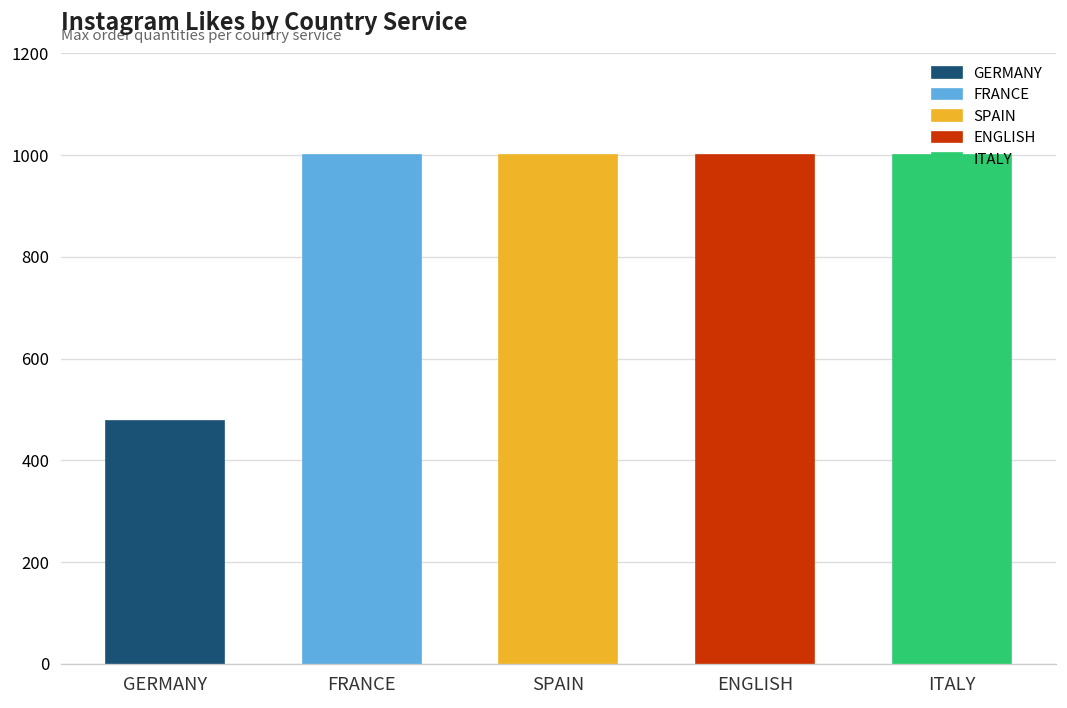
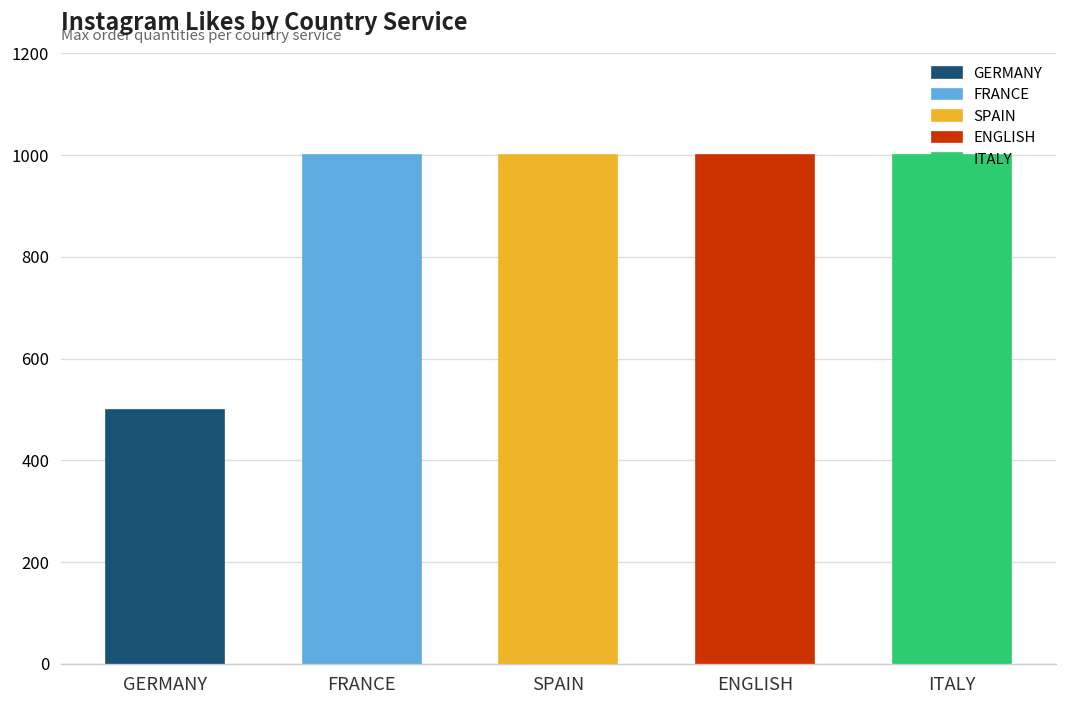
  {
-   "GERMANY": 480,
+   "GERMANY": 500,
    "FRANCE": 1000,
    "SPAIN": 1000,
    "ENGLISH": 1000,
    "ITALY": 1000
  }
